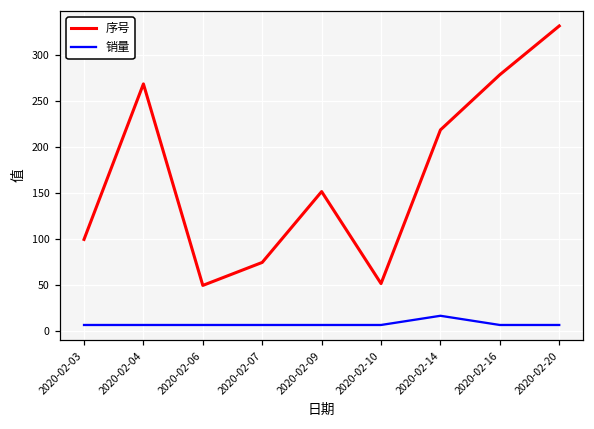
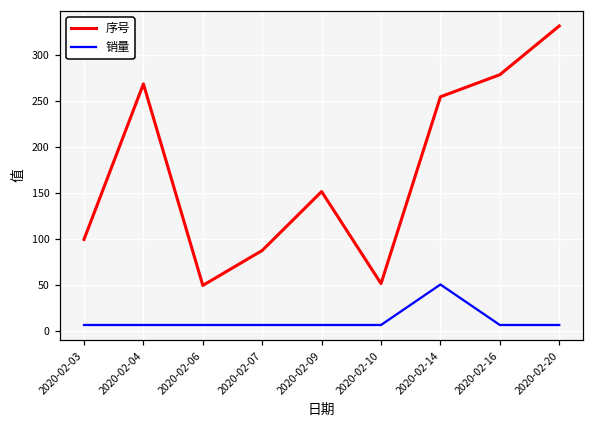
  {
    "序号": {
      "2020-02-03": 100,
      "2020-02-04": 270,
      "2020-02-06": 50,
-     "2020-02-07": 80,
+     "2020-02-07": 90,
      "2020-02-09": 150,
      "2020-02-10": 50,
-     "2020-02-14": 220,
+     "2020-02-14": 260,
      "2020-02-16": 280,
      "2020-02-20": 330
    },
    "销量": {
      "2020-02-03": 10,
      "2020-02-04": 10,
      "2020-02-06": 10,
      "2020-02-07": 10,
      "2020-02-09": 10,
      "2020-02-10": 10,
-     "2020-02-14": 20,
+     "2020-02-14": 50,
      "2020-02-16": 10,
      "2020-02-20": 10
    }
  }
